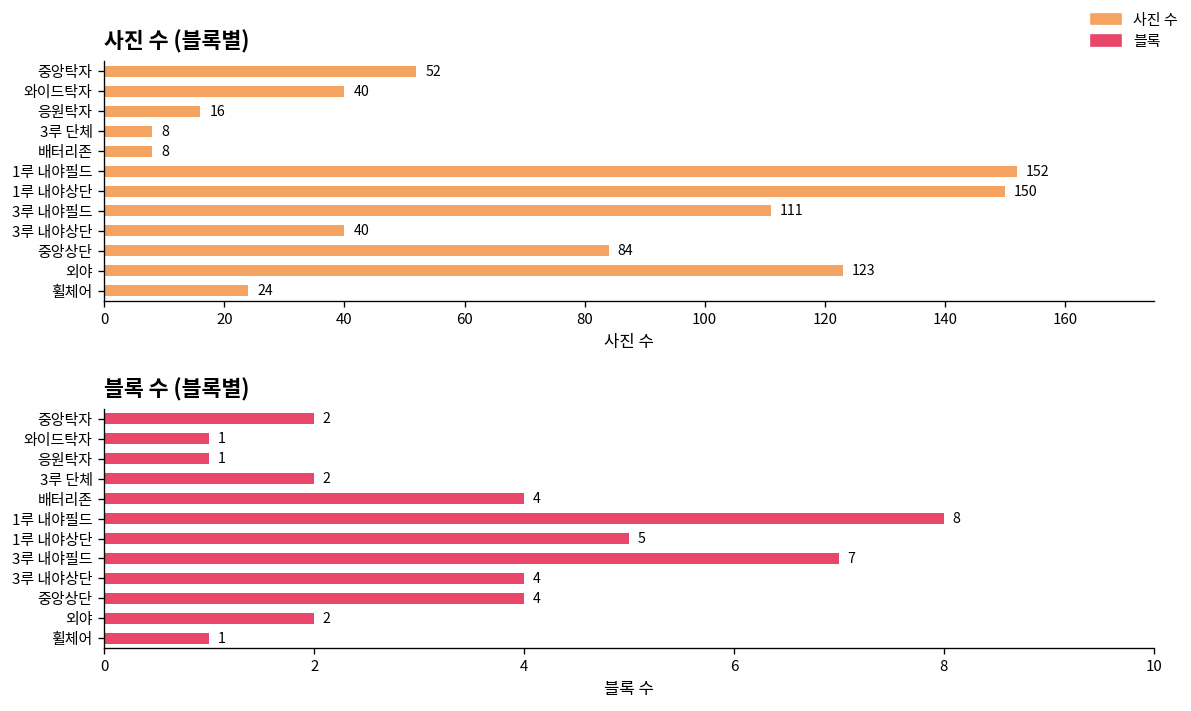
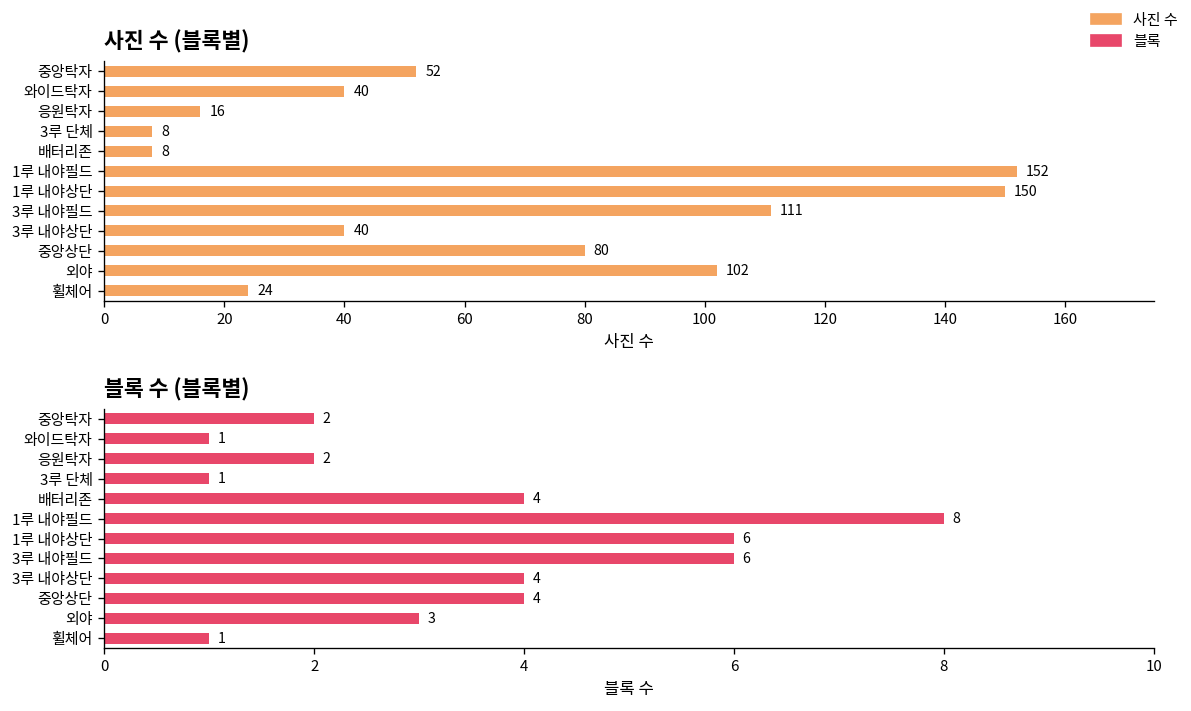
  {
    "사진 수 (블록별)": {
      "중앙탁자": 52,
      "와이드탁자": 40,
      "응원탁자": 16,
      "3루 단체": 8,
      "배터리존": 8,
      "1루 내야필드": 152,
      "1루 내야상단": 150,
      "3루 내야필드": 111,
      "3루 내야상단": 40,
-     "중앙상단": 84,
-     "외야": 123,
+     "중앙상단": 80,
+     "외야": 102,
      "휠체어": 24
    },
    "블록 수 (블록별)": {
      "중앙탁자": 2,
      "와이드탁자": 1,
-     "응원탁자": 1,
-     "3루 단체": 2,
+     "응원탁자": 2,
+     "3루 단체": 1,
      "배터리존": 4,
      "1루 내야필드": 8,
-     "1루 내야상단": 5,
-     "3루 내야필드": 7,
+     "1루 내야상단": 6,
+     "3루 내야필드": 6,
      "3루 내야상단": 4,
      "중앙상단": 4,
-     "외야": 2,
+     "외야": 3,
      "휠체어": 1
    }
  }
